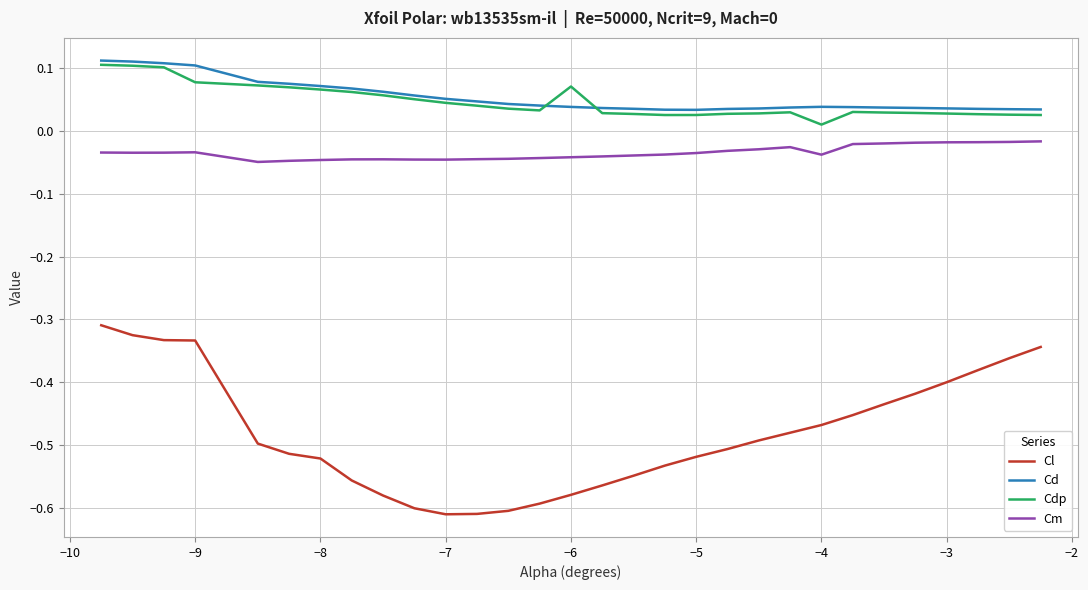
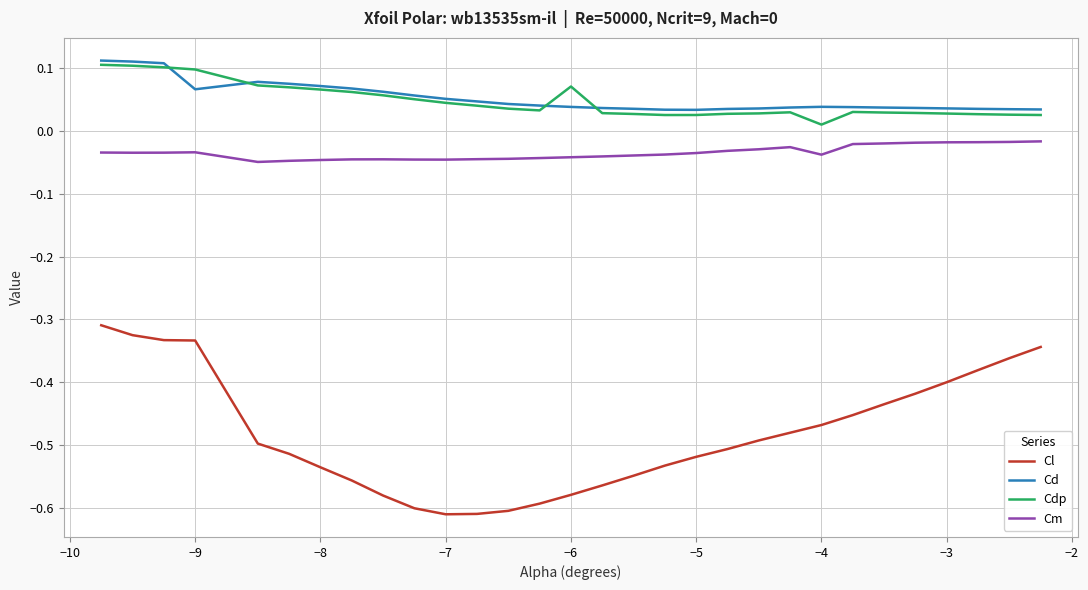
  {
    "Cl": {
      "−9": -0.33,
-     "−8": -0.52,
+     "−8": -0.54,
      "−7": -0.61,
      "−6": -0.58,
      "−5": -0.52,
      "−4": -0.47,
      "−3": -0.40
    },
    "Cd": {
-     "−9": 0.10,
+     "−9": 0.07,
      "−8": 0.07,
      "−7": 0.05,
      "−6": 0.04,
      "−5": 0.03,
      "−4": 0.04,
      "−3": 0.04
    },
    "Cdp": {
-     "−9": 0.08,
+     "−9": 0.10,
      "−8": 0.07,
      "−7": 0.05,
      "−6": 0.07,
      "−5": 0.03,
      "−4": 0.01,
      "−3": 0.03
    },
    "Cm": {
      "−9": -0.03,
      "−8": -0.05,
      "−7": -0.05,
      "−6": -0.04,
      "−5": -0.04,
      "−4": -0.04,
      "−3": -0.02
    }
  }
